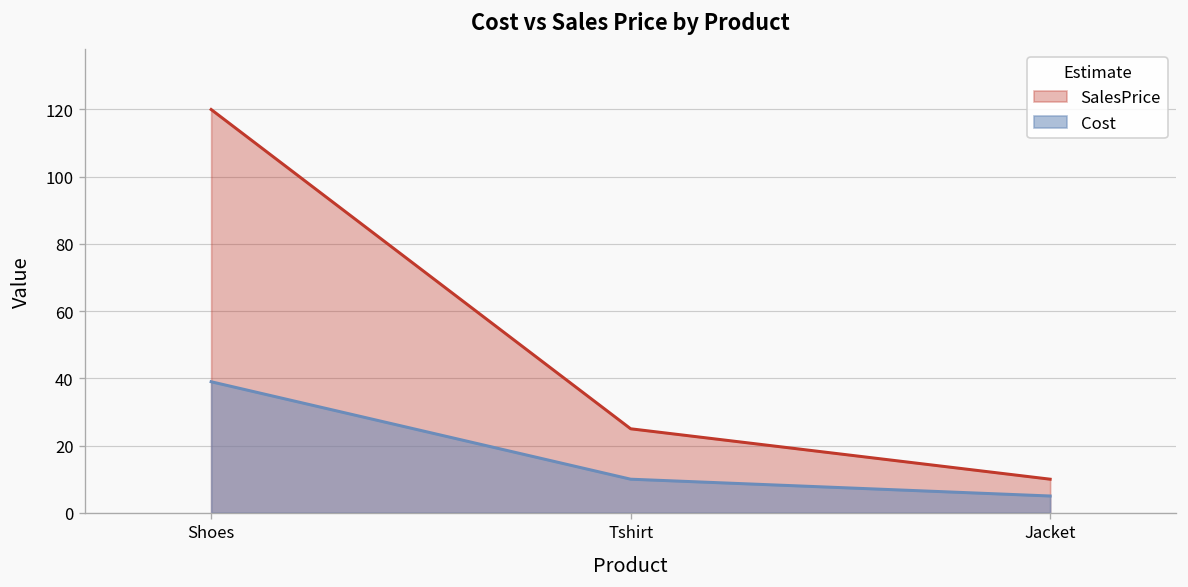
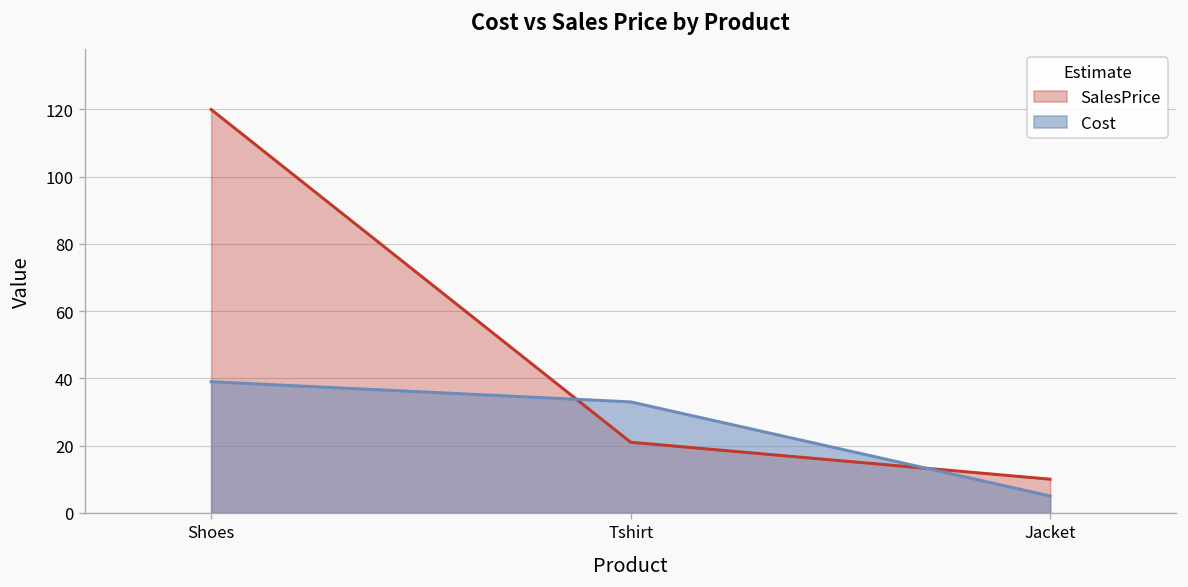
  {
    "SalesPrice": {
      "Shoes": 120,
-     "Tshirt": 25,
+     "Tshirt": 21,
      "Jacket": 10
    },
    "Cost": {
      "Shoes": 39,
-     "Tshirt": 10,
+     "Tshirt": 33,
      "Jacket": 5
    }
  }
